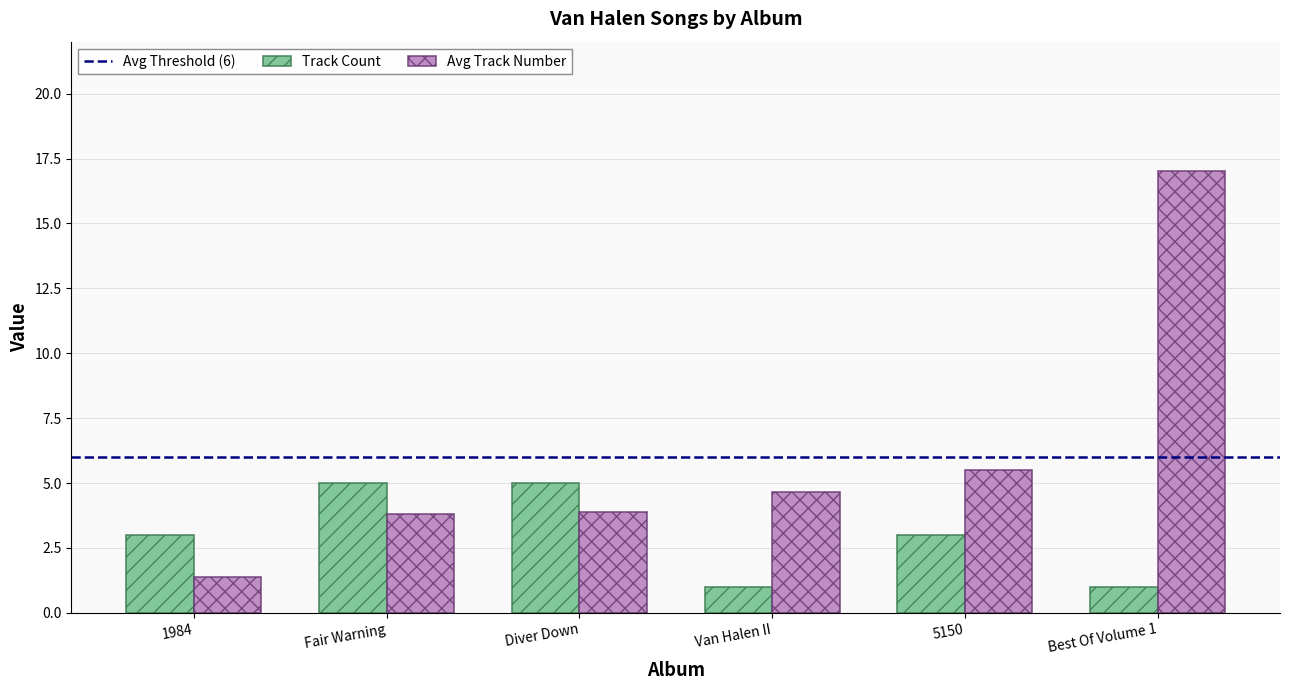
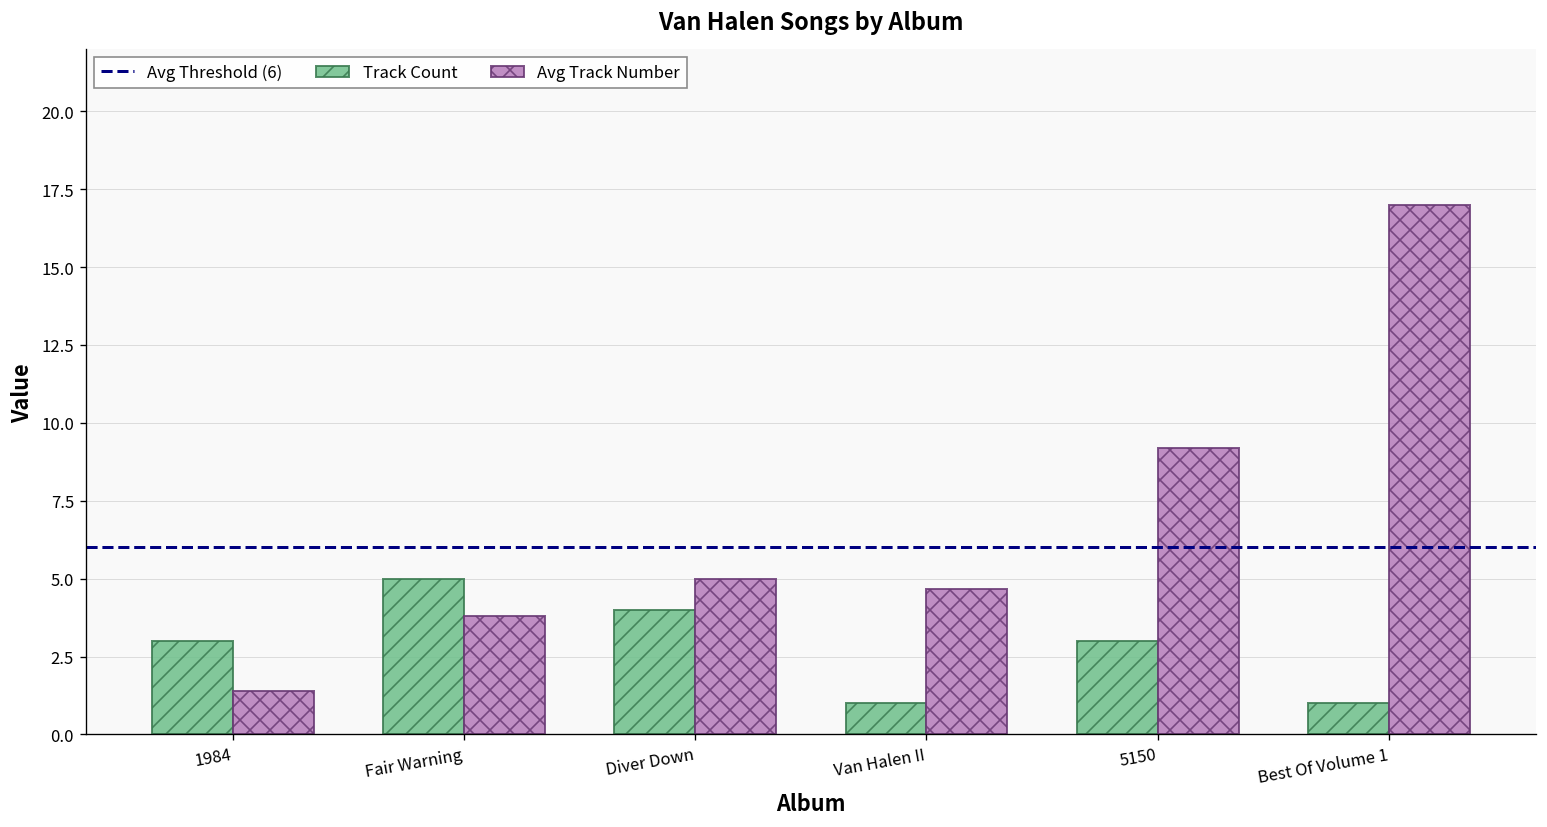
  {
    "Track Count": {
      "1984": 3,
      "Fair Warning": 5,
-     "Diver Down": 5,
+     "Diver Down": 4,
      "Van Halen II": 1,
      "5150": 3,
      "Best Of Volume 1": 1
    },
    "Avg Track Number": {
      "1984": 1.4,
      "Fair Warning": 3.8,
-     "Diver Down": 3.9,
+     "Diver Down": 5.0,
      "Van Halen II": 4.7,
-     "5150": 5.5,
+     "5150": 9.2,
      "Best Of Volume 1": 17.0
    }
  }
